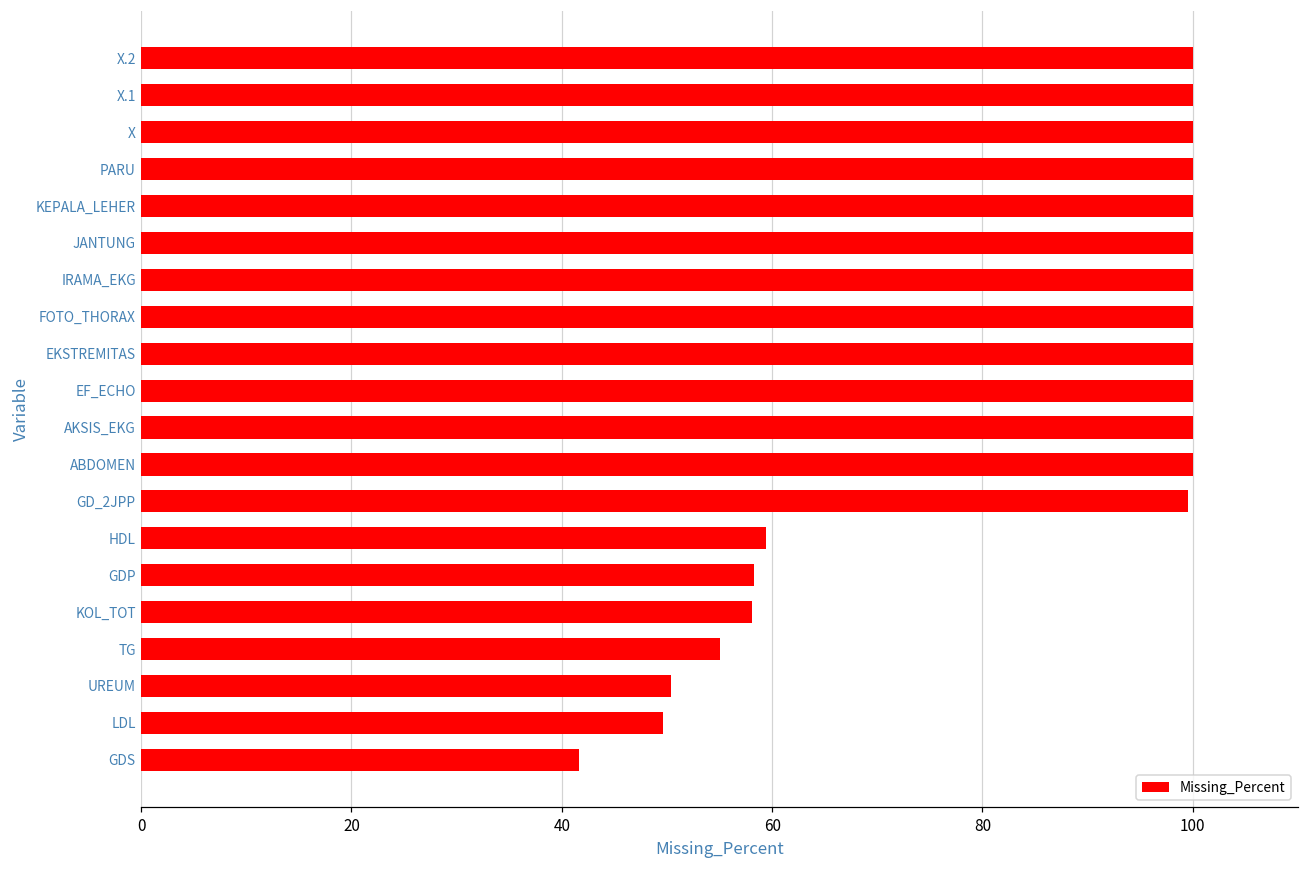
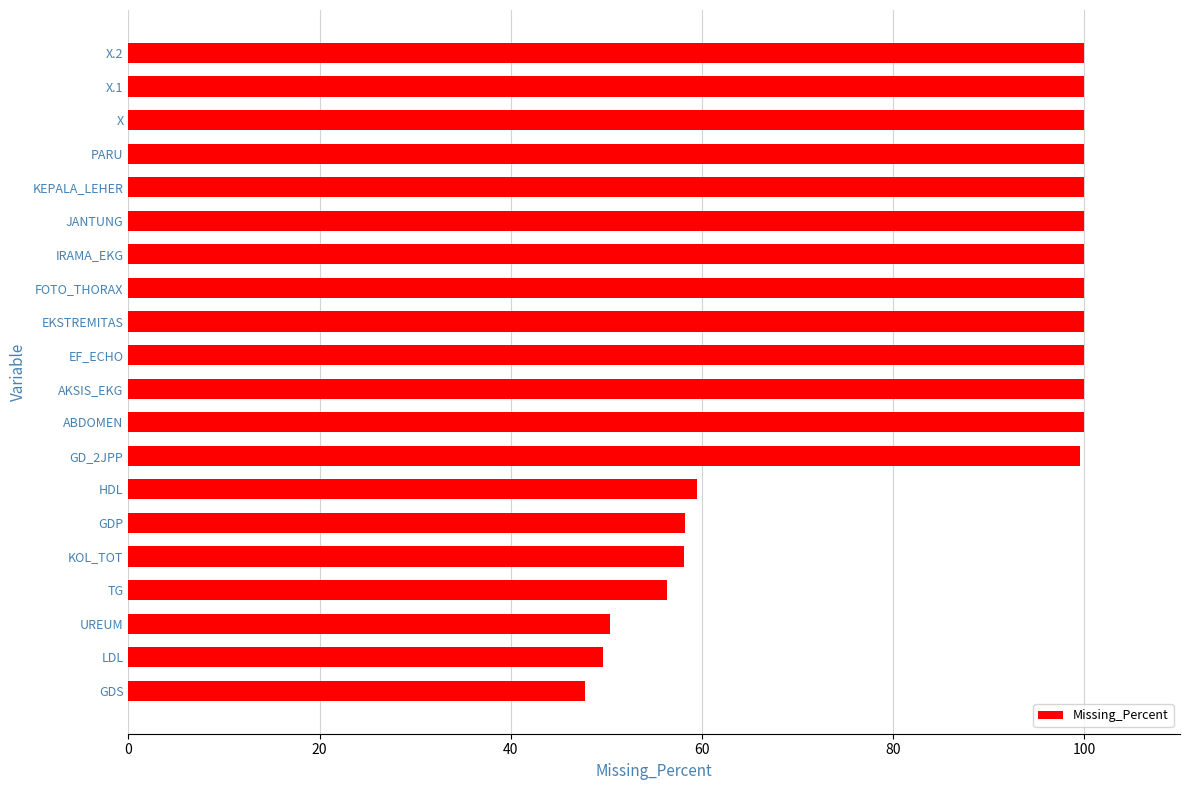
  {
    "X.2": 100,
    "X.1": 100,
    "X": 100,
    "PARU": 100,
    "KEPALA_LEHER": 100,
    "JANTUNG": 100,
    "IRAMA_EKG": 100,
    "FOTO_THORAX": 100,
    "EKSTREMITAS": 100,
    "EF_ECHO": 100,
    "AKSIS_EKG": 100,
    "ABDOMEN": 100,
    "GD_2JPP": 100,
    "HDL": 59,
    "GDP": 58,
    "KOL_TOT": 58,
-   "TG": 55,
+   "TG": 56,
    "UREUM": 50,
    "LDL": 50,
-   "GDS": 42
+   "GDS": 48
  }
